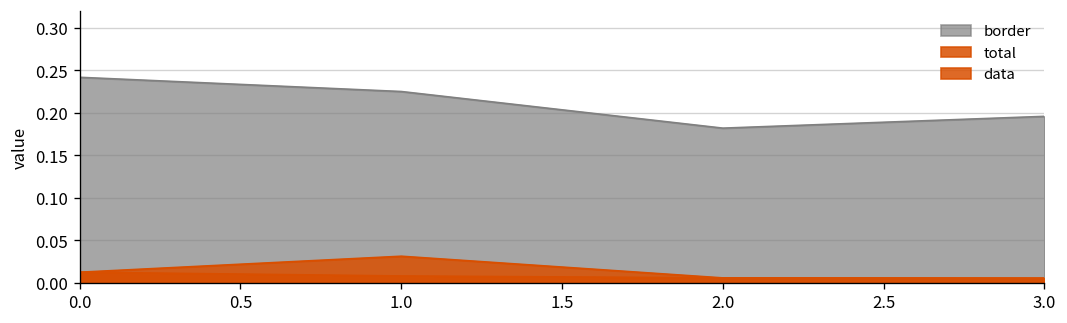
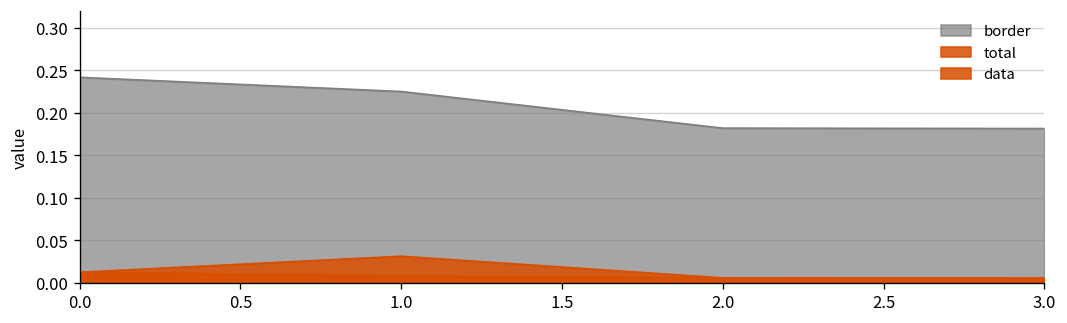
  {
    "border": {
      "0.0": 0.24,
      "1.0": 0.23,
      "2.0": 0.18,
-     "3.0": 0.20
+     "3.0": 0.18
    }
  }
